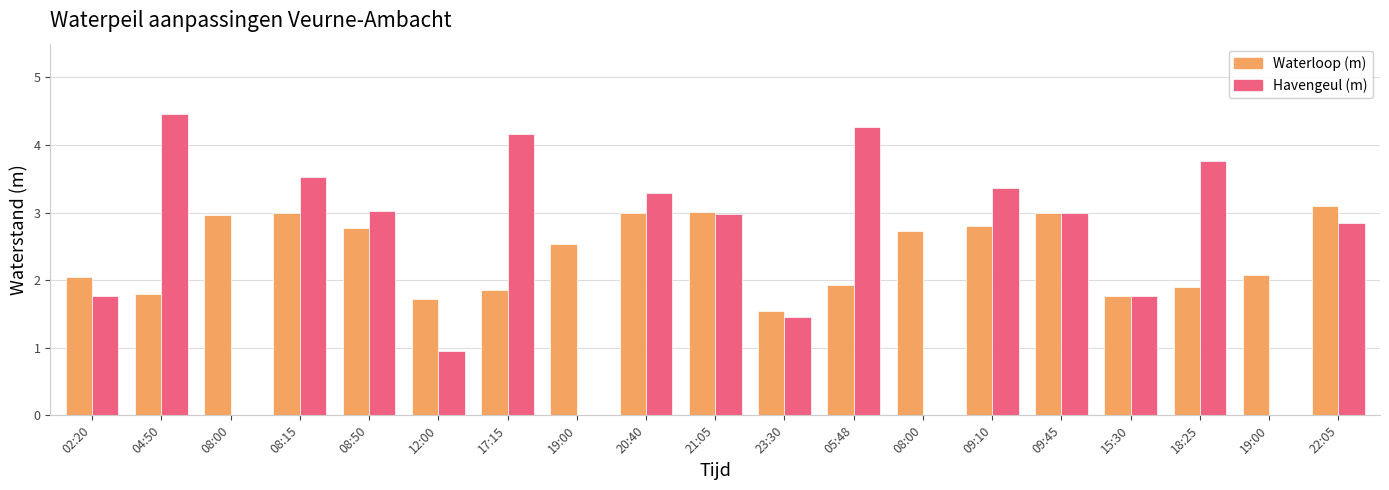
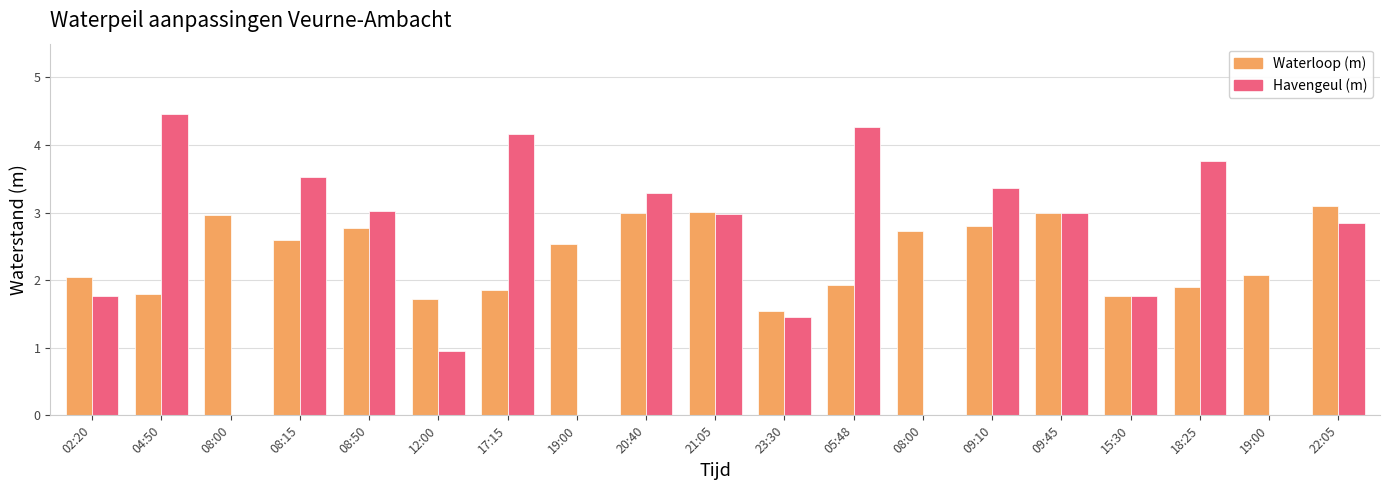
  {
    "Waterloop (m)": {
      "02:20": 2.0,
      "04:50": 1.8,
-     "08:15": 3.0,
+     "08:15": 2.6,
      "08:50": 2.8,
      "12:00": 1.7,
      "17:15": 1.9,
      "20:40": 3.0,
      "21:05": 3.0,
      "23:30": 1.6,
      "05:48": 1.9,
      "09:10": 2.8,
      "09:45": 3.0,
      "15:30": 1.8,
      "18:25": 1.9,
      "22:05": 3.1
    }
  }
